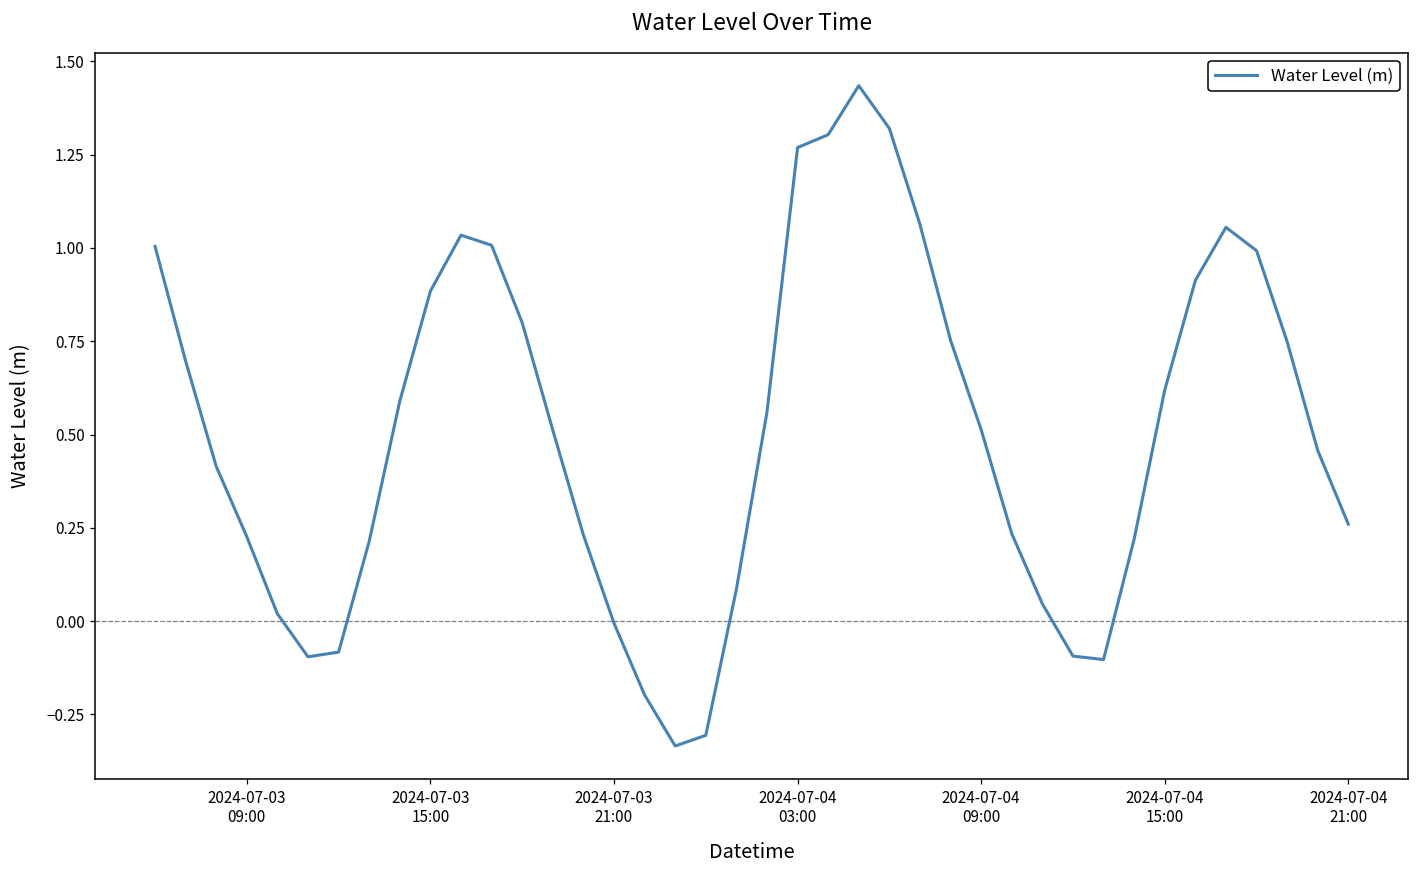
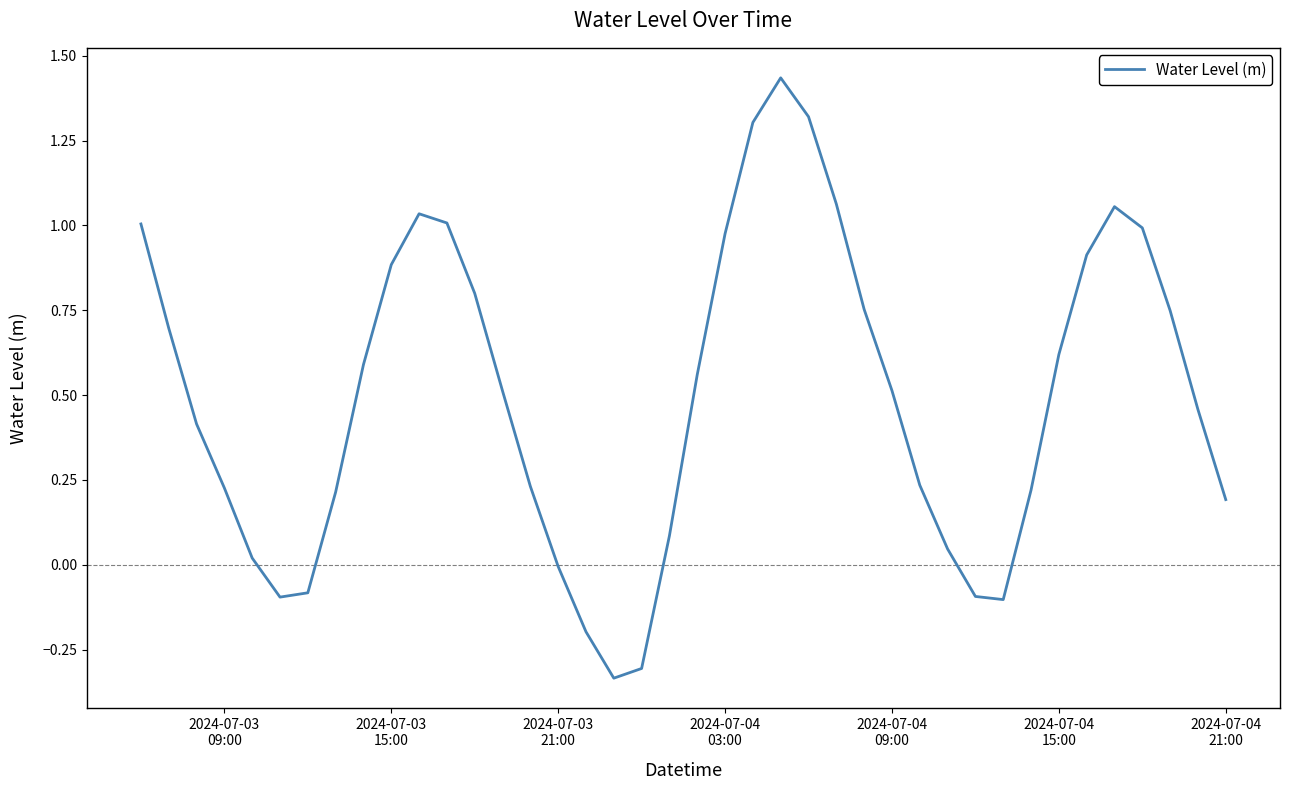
  {
    "2024-07-03 09:00": 0.23,
    "2024-07-03 15:00": 0.88,
    "2024-07-03 21:00": -0.01,
-   "2024-07-04 03:00": 1.27,
+   "2024-07-04 03:00": 0.98,
    "2024-07-04 09:00": 0.51,
    "2024-07-04 15:00": 0.62,
-   "2024-07-04 21:00": 0.26
+   "2024-07-04 21:00": 0.19
  }
